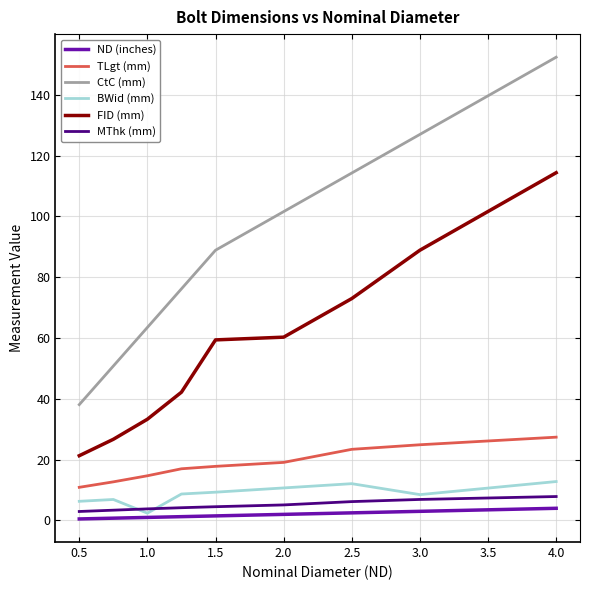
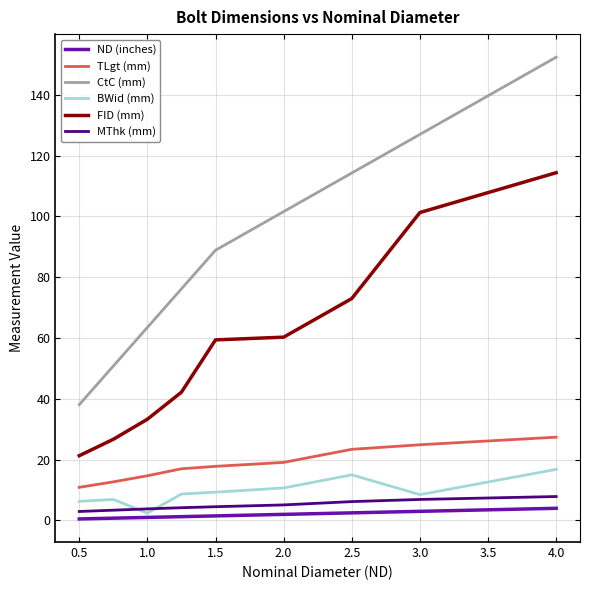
  {
    "TLgt (mm)": {
      "0.5": 11,
      "1.0": 15,
      "1.5": 18,
      "2.0": 19,
      "2.5": 23,
      "3.0": 25,
      "4.0": 27
    },
    "CtC (mm)": {
      "0.5": 38,
      "1.0": 64,
      "1.5": 89,
      "2.0": 102,
      "2.5": 114,
      "3.0": 127,
      "4.0": 152
    },
    "BWid (mm)": {
      "0.5": 6,
      "1.0": 2,
      "1.5": 9,
      "2.0": 11,
-     "2.5": 12,
+     "2.5": 15,
      "3.0": 9,
-     "4.0": 13
+     "4.0": 17
    },
    "FID (mm)": {
      "0.5": 21,
      "1.0": 33,
      "1.5": 59,
      "2.0": 60,
      "2.5": 73,
-     "3.0": 89,
+     "3.0": 101,
      "4.0": 114
    }
  }
